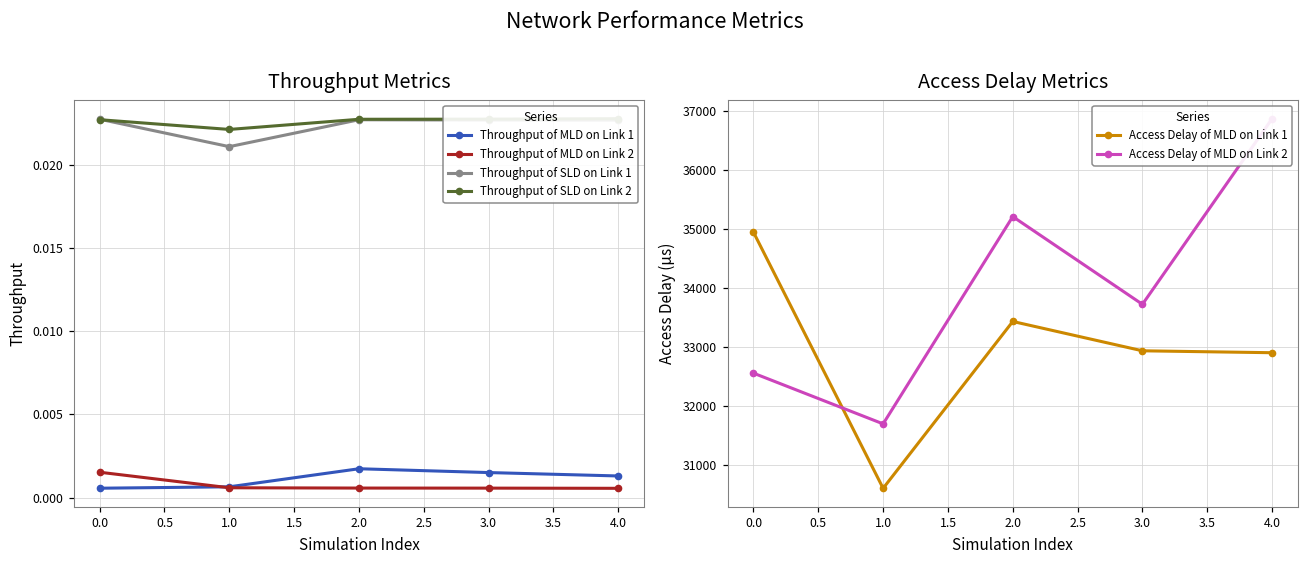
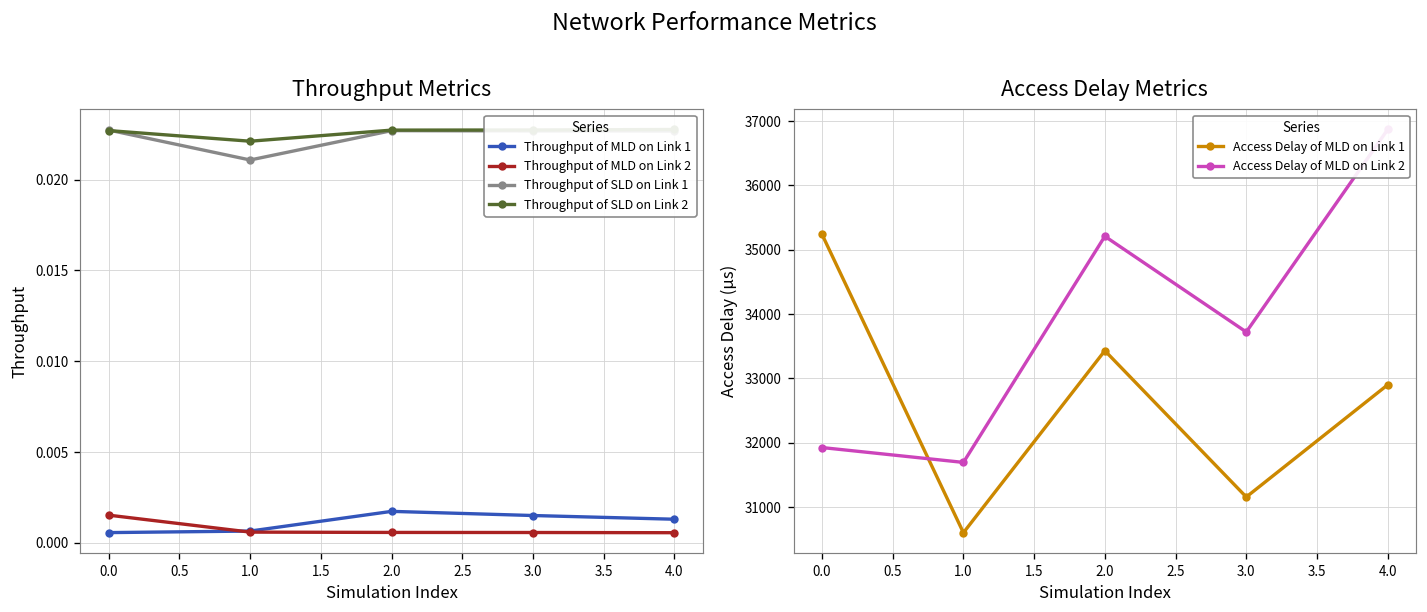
  {
    "Throughput Metrics": {
      "Throughput of MLD on Link 1": {
        "0.0": 0.0006,
        "2.0": 0.0017,
        "3.0": 0.0015,
        "4.0": 0.0013
      },
      "Throughput of MLD on Link 2": {
        "0.0": 0.0015,
        "2.0": 0.0006,
        "3.0": 0.0006,
        "4.0": 0.0006
      },
      "Throughput of SLD on Link 1": {
        "1.0": 0.0211
      },
      "Throughput of SLD on Link 2": {
        "1.0": 0.0221
      }
    },
    "Access Delay Metrics": {
      "Access Delay of MLD on Link 1": {
-       "0.0": 34900,
+       "0.0": 35200,
        "1.0": 30600,
        "2.0": 33400,
-       "3.0": 32900,
+       "3.0": 31200,
        "4.0": 32900
      },
      "Access Delay of MLD on Link 2": {
-       "0.0": 32600,
+       "0.0": 31900,
        "1.0": 31700,
        "2.0": 35200,
        "3.0": 33700
      }
    }
  }
